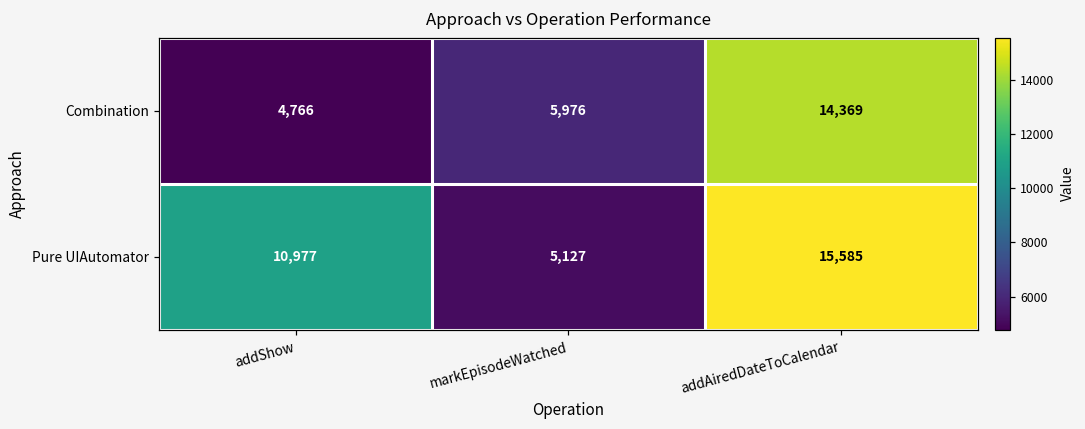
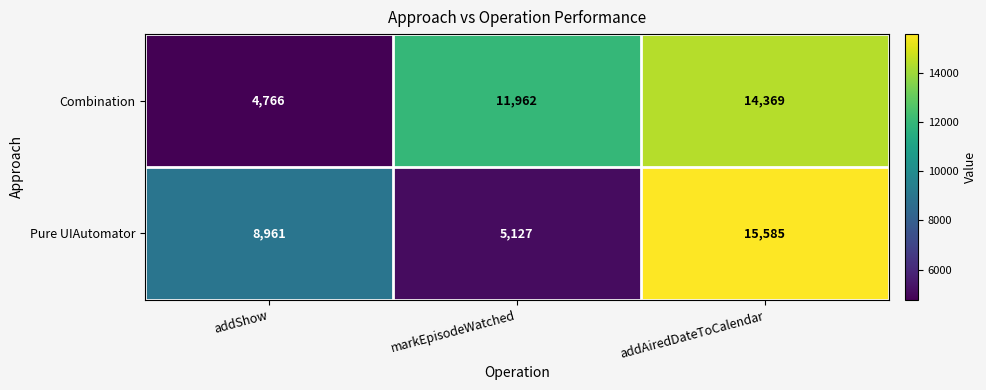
  {
    "Combination": {
      "addShow": "4,766",
-     "markEpisodeWatched": "5,976",
+     "markEpisodeWatched": "11,962",
      "addAiredDateToCalendar": "14,369"
    },
    "Pure UIAutomator": {
-     "addShow": "10,977",
+     "addShow": "8,961",
      "markEpisodeWatched": "5,127",
      "addAiredDateToCalendar": "15,585"
    }
  }
